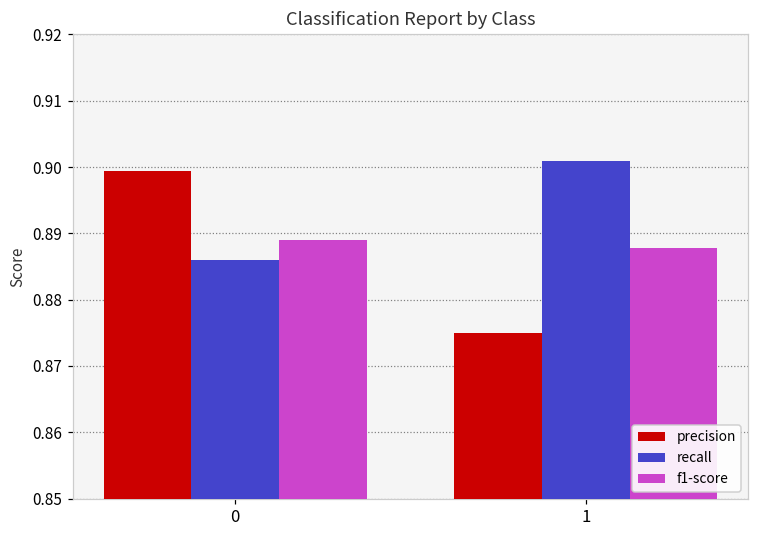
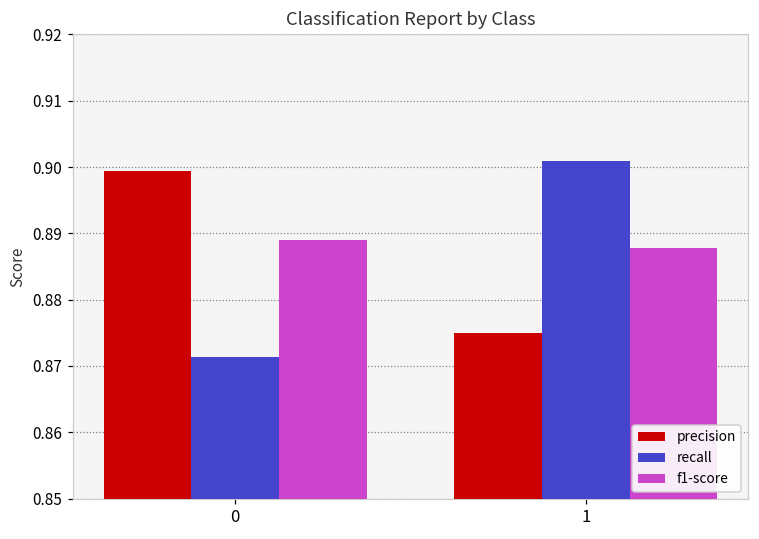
  {
    "precision": {
      "0": 0.899,
      "1": 0.875
    },
    "recall": {
-     "0": 0.886,
+     "0": 0.871,
      "1": 0.901
    },
    "f1-score": {
      "0": 0.889,
      "1": 0.888
    }
  }
